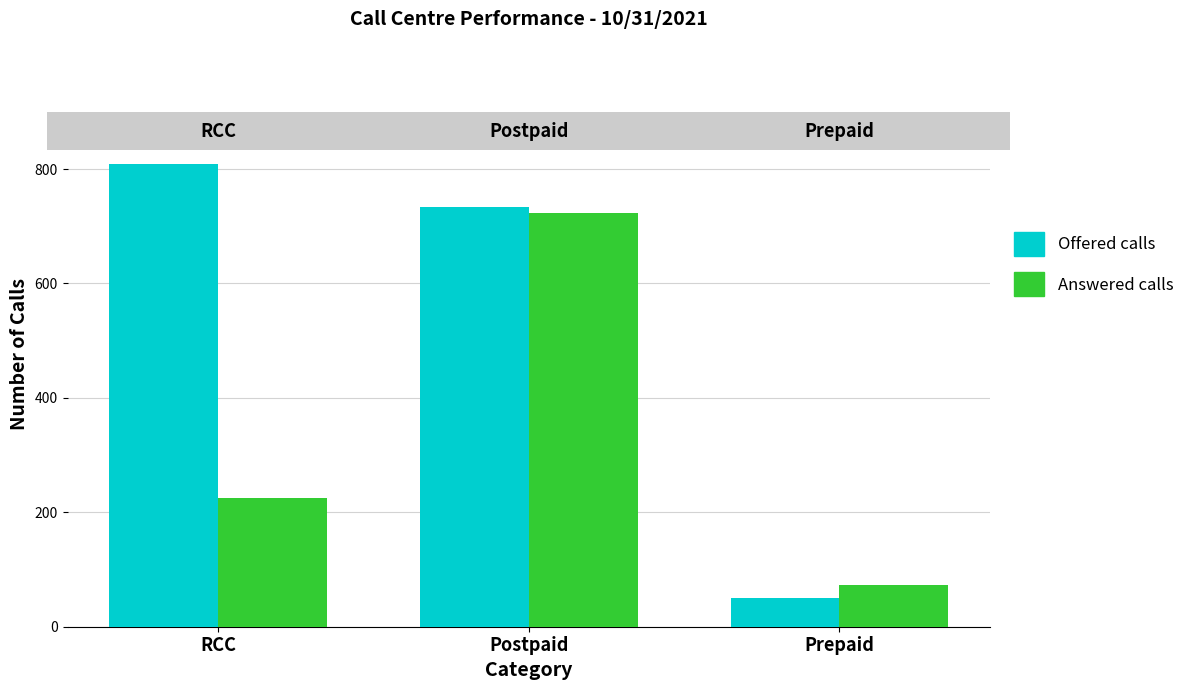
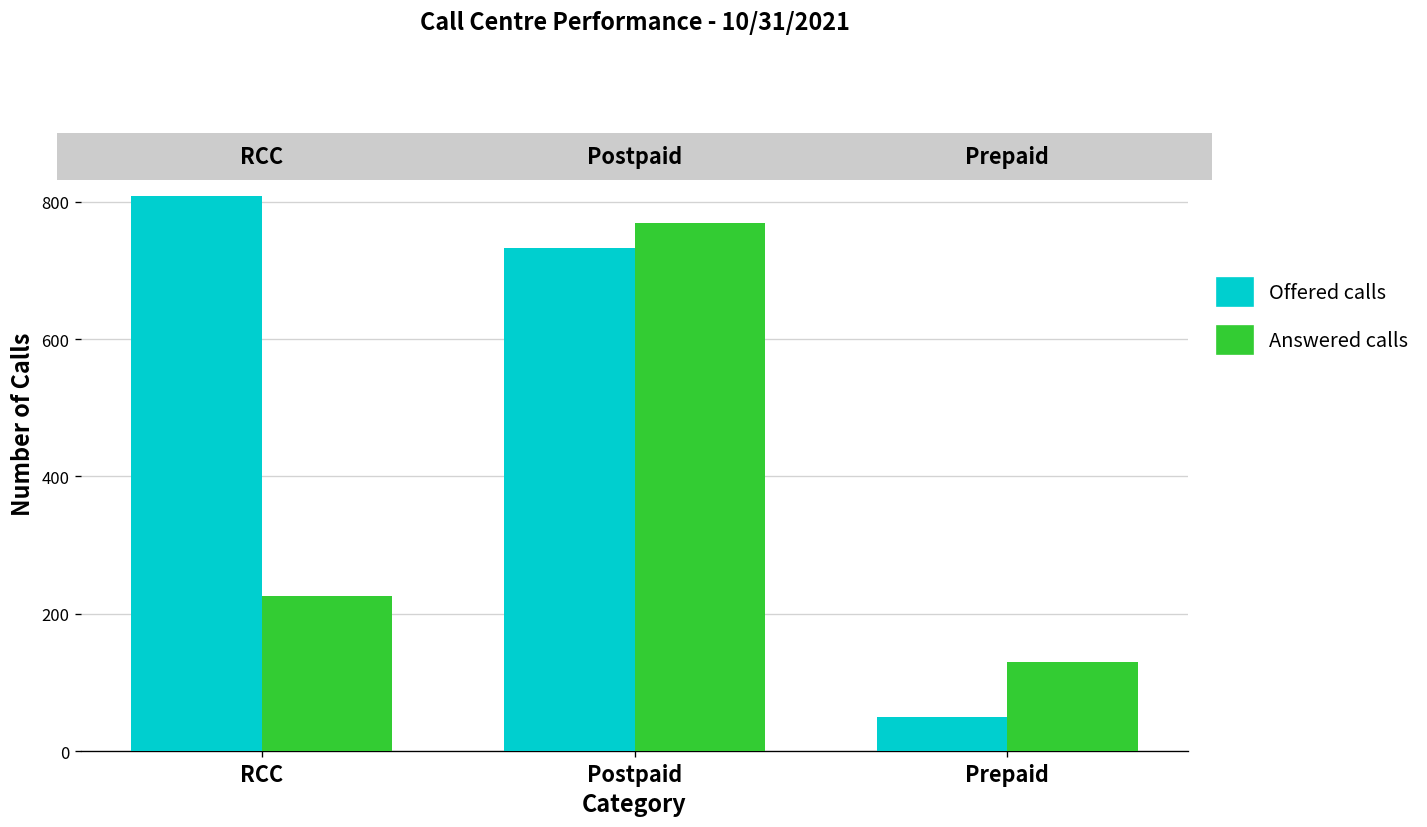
  {
    "Offered calls": {
      "RCC": 810,
      "Postpaid": 730,
      "Prepaid": 50
    },
    "Answered calls": {
      "RCC": 230,
-     "Postpaid": 720,
-     "Prepaid": 70
+     "Postpaid": 770,
+     "Prepaid": 130
    }
  }
